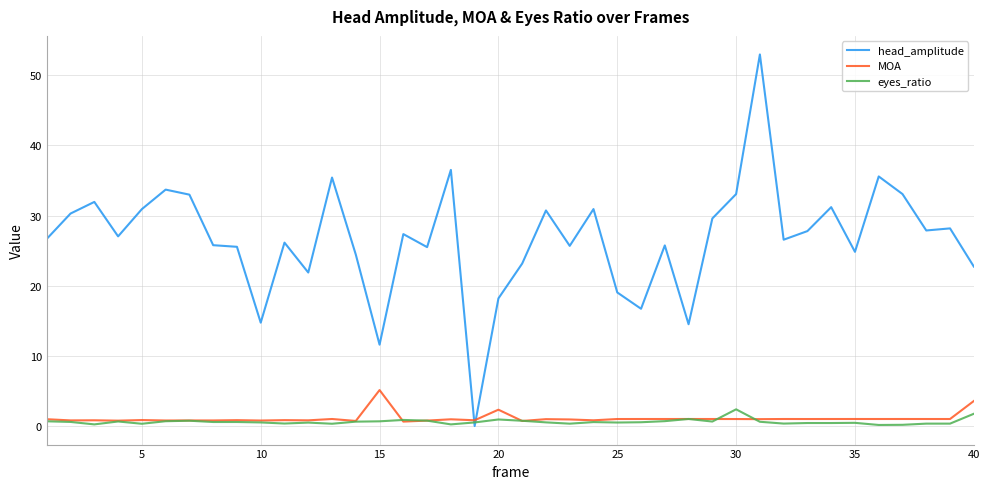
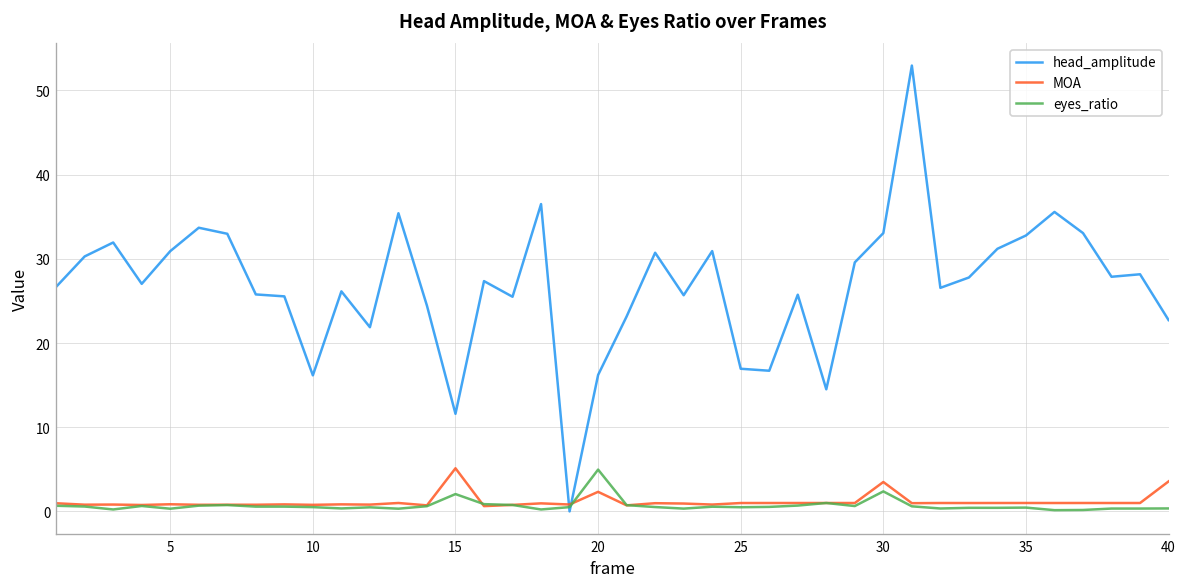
  {
    "head_amplitude": {
      "5": 31,
-     "10": 15,
+     "10": 16,
      "15": 12,
-     "20": 18,
-     "25": 19,
+     "20": 16,
+     "25": 17,
      "30": 33,
-     "35": 25,
+     "35": 33,
      "40": 23
    },
    "MOA": {
      "5": 1,
      "15": 5,
      "20": 2,
      "25": 1,
-     "30": 1,
+     "30": 3,
      "35": 1,
      "40": 4
    },
    "eyes_ratio": {
      "5": 0,
-     "15": 1,
-     "20": 1,
+     "15": 2,
+     "20": 5,
      "25": 0,
      "30": 2,
      "35": 0,
-     "40": 2
+     "40": 0
    }
  }
